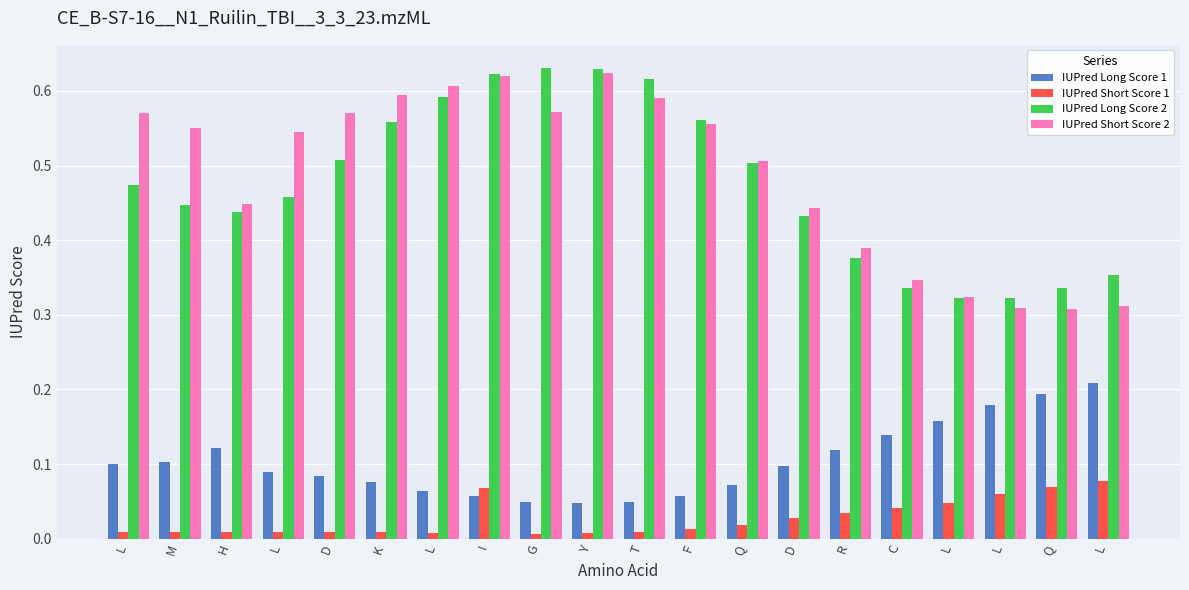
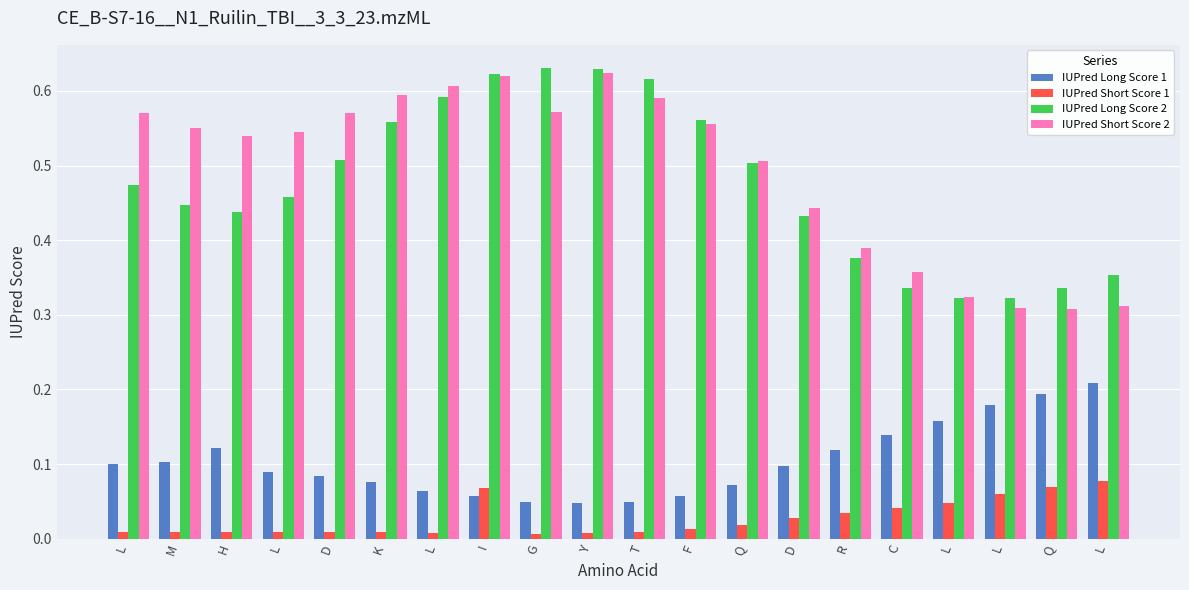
  {
    "IUPred Long Score 1": {
      "M": 0.10,
      "H": 0.12,
      "K": 0.08,
      "I": 0.06,
      "G": 0.05,
      "Y": 0.05,
      "T": 0.05,
      "F": 0.06,
      "R": 0.12,
      "C": 0.14
    },
    "IUPred Short Score 1": {
      "M": 0.01,
      "H": 0.01,
      "K": 0.01,
      "I": 0.07,
      "G": 0.01,
      "Y": 0.01,
      "T": 0.01,
      "F": 0.01,
      "R": 0.03,
      "C": 0.04
    },
    "IUPred Long Score 2": {
      "M": 0.45,
      "H": 0.44,
      "K": 0.56,
      "I": 0.62,
      "G": 0.63,
      "Y": 0.63,
      "T": 0.62,
      "F": 0.56,
      "R": 0.38,
      "C": 0.34
    },
    "IUPred Short Score 2": {
      "M": 0.55,
-     "H": 0.45,
+     "H": 0.54,
      "K": 0.59,
      "I": 0.62,
      "G": 0.57,
      "Y": 0.62,
      "T": 0.59,
      "F": 0.56,
      "R": 0.39,
-     "C": 0.35
+     "C": 0.36
    }
  }
